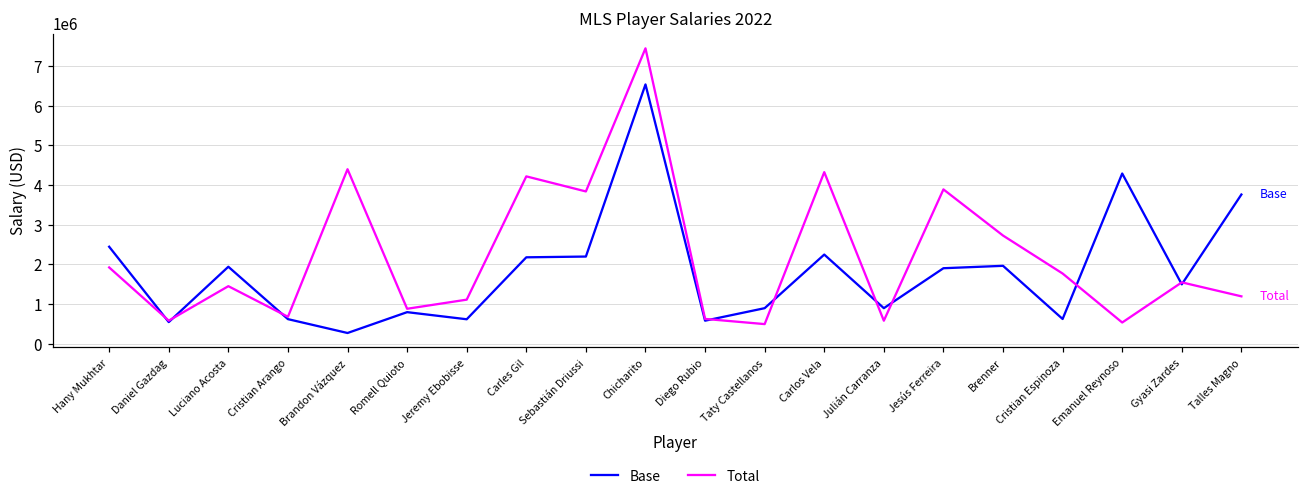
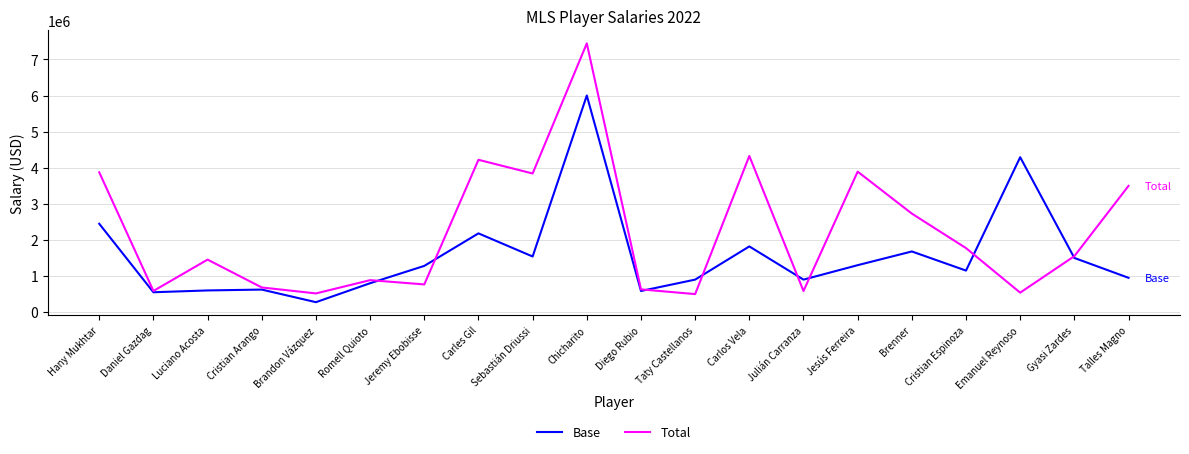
  {
    "Base": {
      "Hany Mukhtar": 2400000,
-     "Luciano Acosta": 1900000,
+     "Luciano Acosta": 600000,
      "Brandon Vázquez": 300000,
      "Romell Quioto": 800000,
-     "Jeremy Ebobisse": 600000,
+     "Jeremy Ebobisse": 1300000,
      "Carles Gil": 2200000,
-     "Sebastián Driussi": 2200000,
-     "Chicharito": 6500000,
+     "Sebastián Driussi": 1500000,
+     "Chicharito": 6000000,
      "Taty Castellanos": 900000,
-     "Carlos Vela": 2300000,
+     "Carlos Vela": 1800000,
      "Julián Carranza": 900000,
-     "Jesús Ferreira": 1900000,
-     "Brenner": 2000000,
-     "Cristian Espinoza": 600000,
+     "Jesús Ferreira": 1300000,
+     "Brenner": 1700000,
+     "Cristian Espinoza": 1200000,
      "Emanuel Reynoso": 4300000,
-     "Talles Magno": 3800000
+     "Talles Magno": 1000000
    },
    "Total": {
-     "Hany Mukhtar": 1900000,
+     "Hany Mukhtar": 3900000,
      "Luciano Acosta": 1500000,
-     "Brandon Vázquez": 4400000,
+     "Brandon Vázquez": 500000,
      "Romell Quioto": 900000,
-     "Jeremy Ebobisse": 1100000,
+     "Jeremy Ebobisse": 800000,
      "Carles Gil": 4200000,
      "Sebastián Driussi": 3800000,
      "Chicharito": 7400000,
      "Taty Castellanos": 500000,
      "Carlos Vela": 4300000,
      "Julián Carranza": 600000,
      "Jesús Ferreira": 3900000,
      "Brenner": 2700000,
      "Cristian Espinoza": 1800000,
      "Emanuel Reynoso": 500000,
-     "Talles Magno": 1200000
+     "Talles Magno": 3500000
    }
  }
